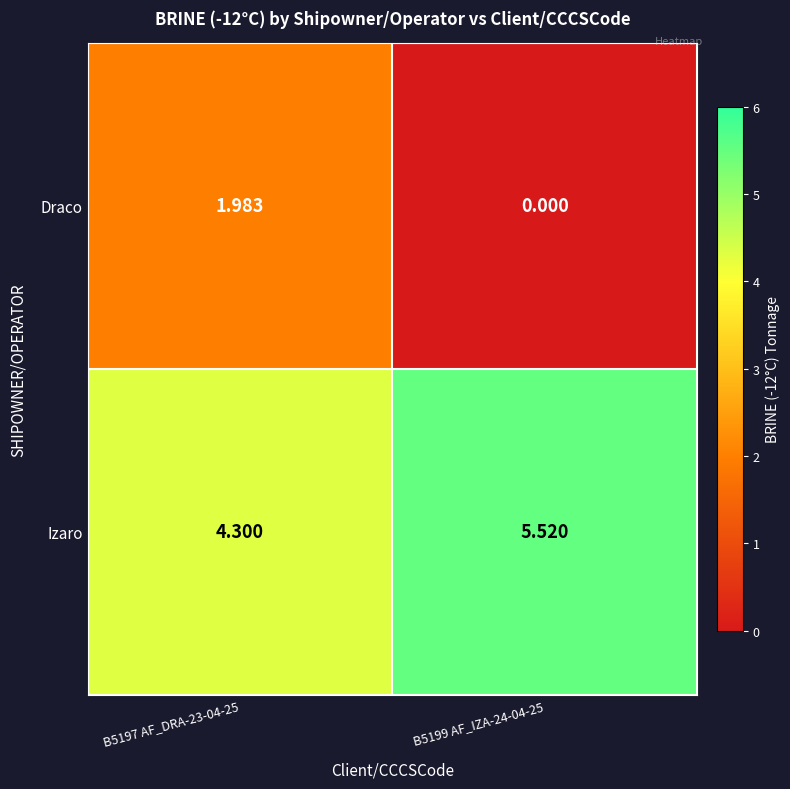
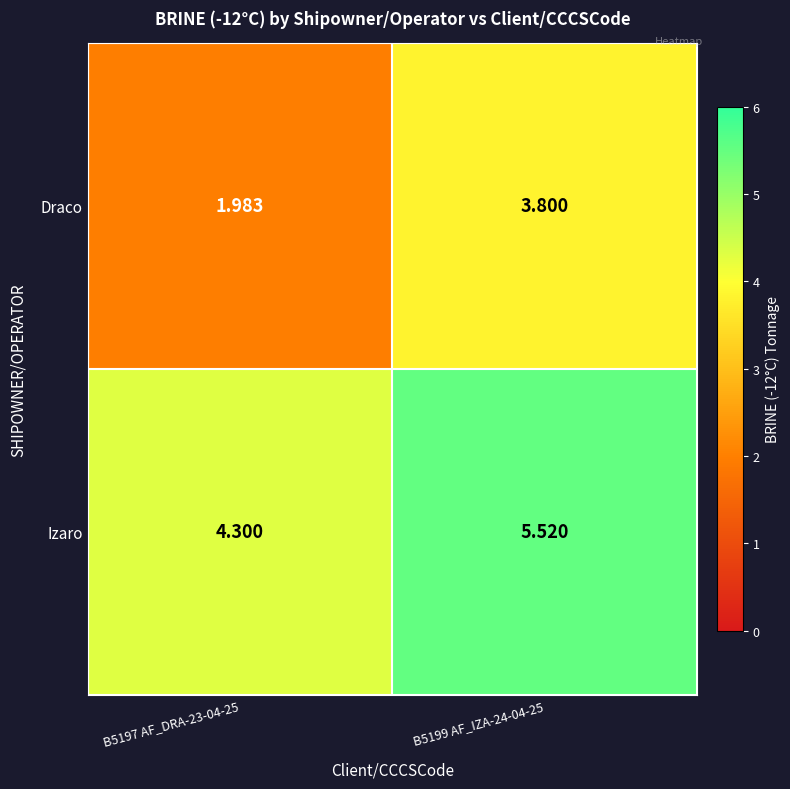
  {
    "Draco": {
      "B5197 AF_DRA-23-04-25": 1.983,
-     "B5199 AF_IZA-24-04-25": 0.000
+     "B5199 AF_IZA-24-04-25": 3.800
    },
    "Izaro": {
      "B5197 AF_DRA-23-04-25": 4.300,
      "B5199 AF_IZA-24-04-25": 5.520
    }
  }
